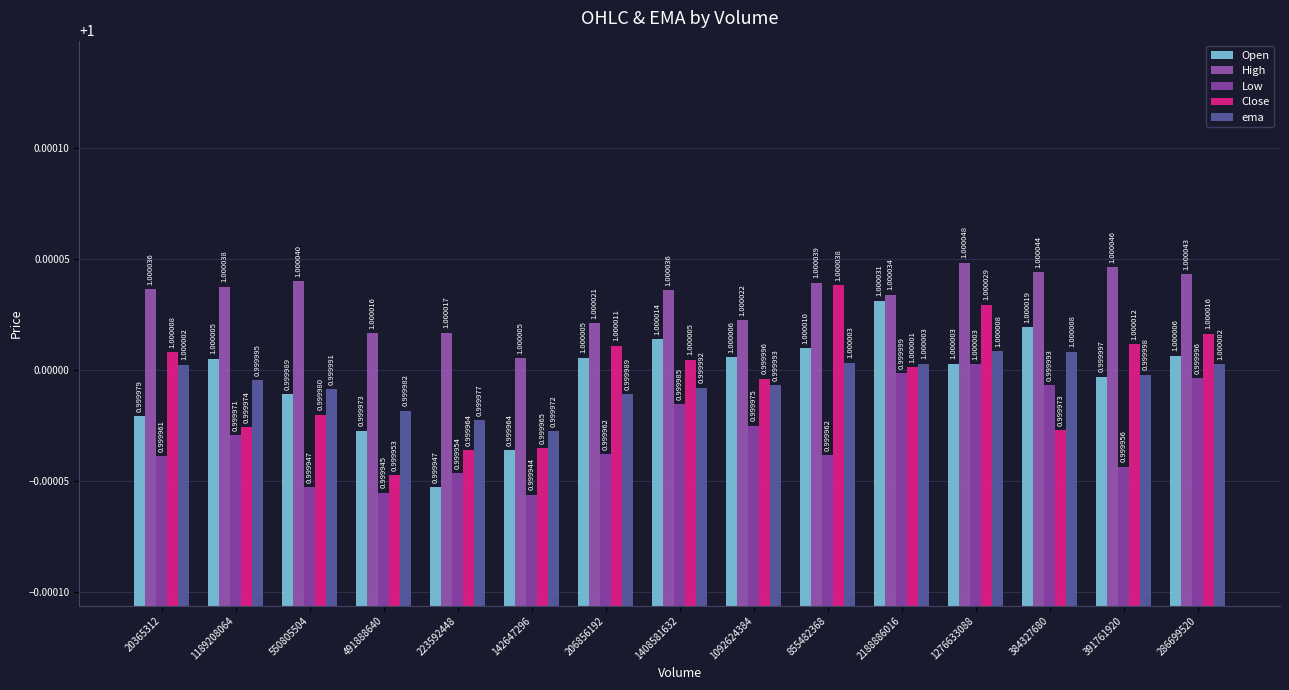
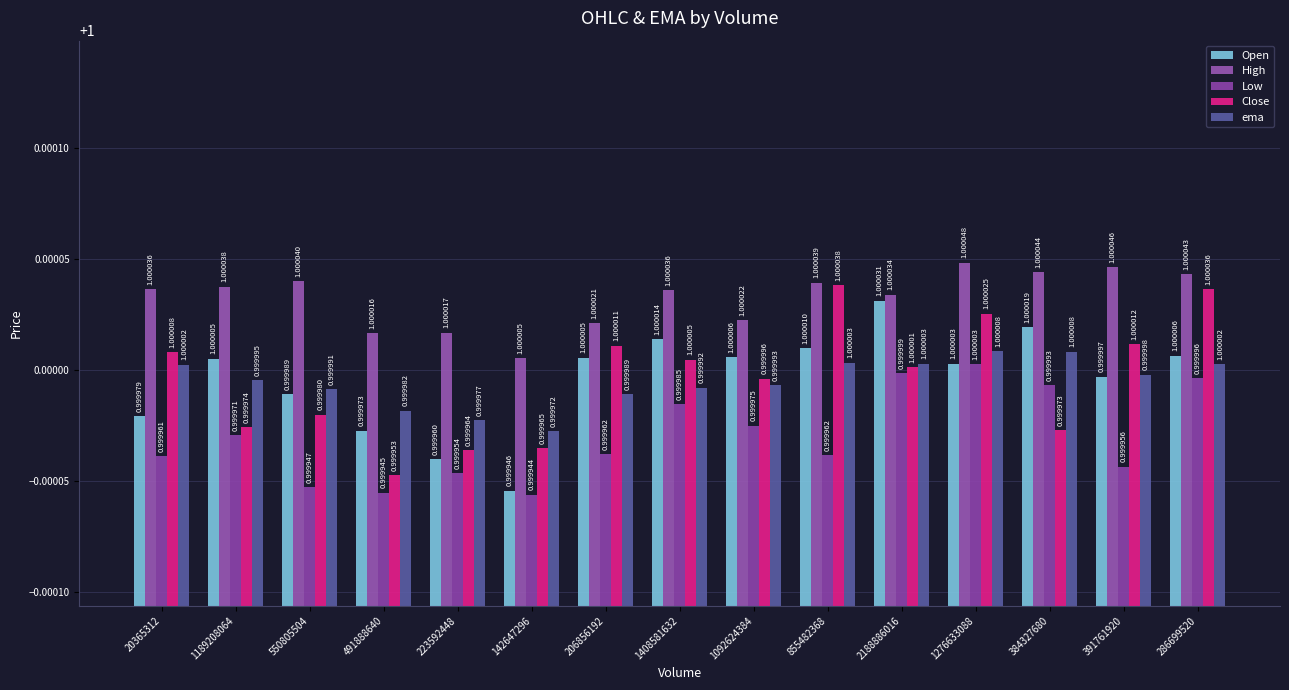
  {
    "Open": {
      "20365312": 0.999979,
      "1189208064": 1.000005,
      "550805504": 0.999989,
      "491888640": 0.999973,
-     "223592448": 0.999947,
-     "142647296": 0.999964,
+     "223592448": 0.999960,
+     "142647296": 0.999946,
      "206856192": 1.000005,
      "1408581632": 1.000014,
      "1092624384": 1.000006,
      "855482368": 1.000010,
      "2188886016": 1.000031,
      "1276633088": 1.000003,
      "384327680": 1.000019,
      "391761920": 0.999997,
      "286699520": 1.000006
    },
    "Close": {
      "20365312": 1.000008,
      "1189208064": 0.999974,
      "550805504": 0.999980,
      "491888640": 0.999953,
      "223592448": 0.999964,
      "142647296": 0.999965,
      "206856192": 1.000011,
      "1408581632": 1.000005,
      "1092624384": 0.999996,
      "855482368": 1.000038,
      "2188886016": 1.000001,
-     "1276633088": 1.000029,
+     "1276633088": 1.000025,
      "384327680": 0.999973,
      "391761920": 1.000012,
-     "286699520": 1.000016
+     "286699520": 1.000036
    }
  }
